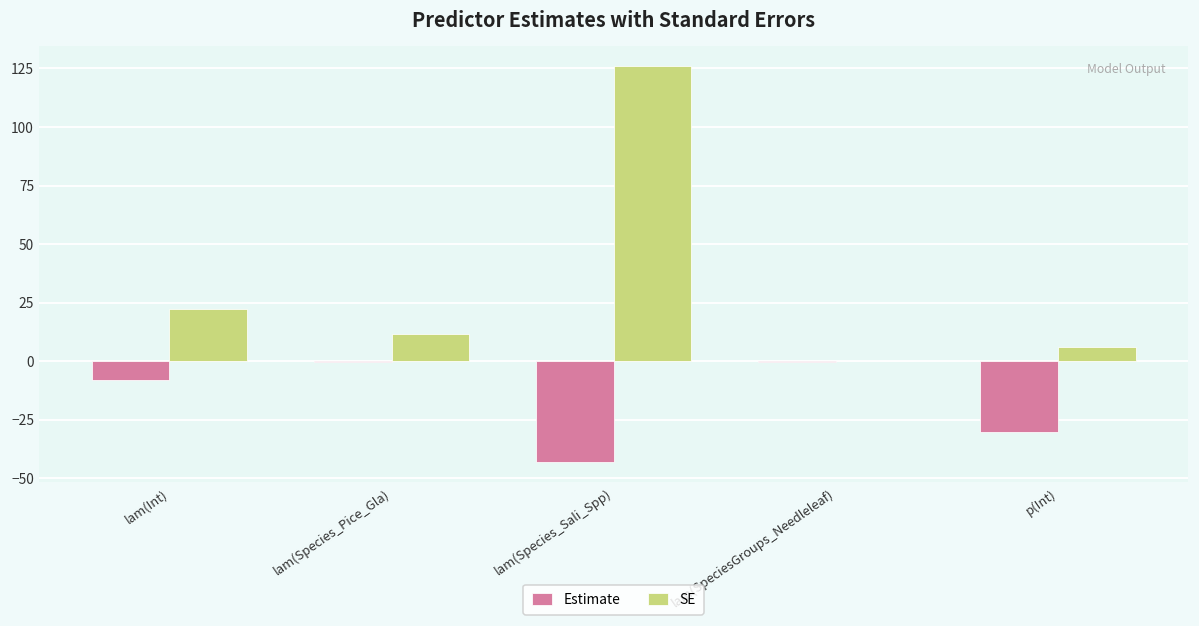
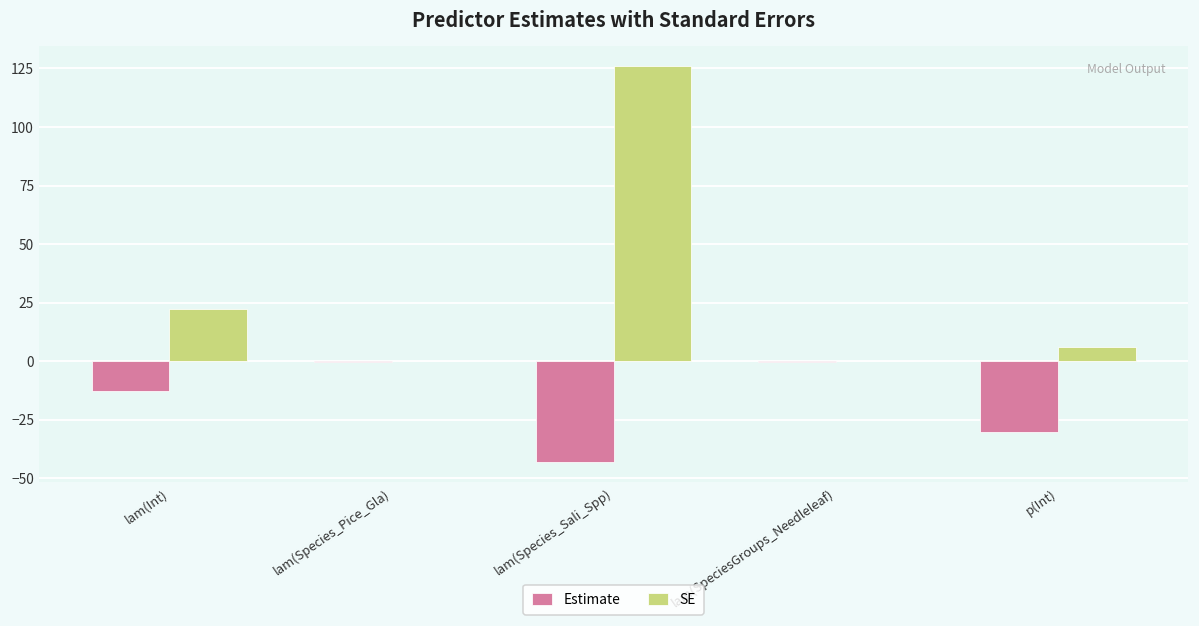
  {
    "Estimate": {
-     "lam(Int)": -8,
+     "lam(Int)": -13,
      "lam(Species_Sali_Spp)": -43,
      "p(Int)": -30
    },
    "SE": {
      "lam(Int)": 22,
-     "lam(Species_Pice_Gla)": 12,
+     "lam(Species_Pice_Gla)": 0,
      "lam(Species_Sali_Spp)": 126,
      "p(Int)": 6
    }
  }
